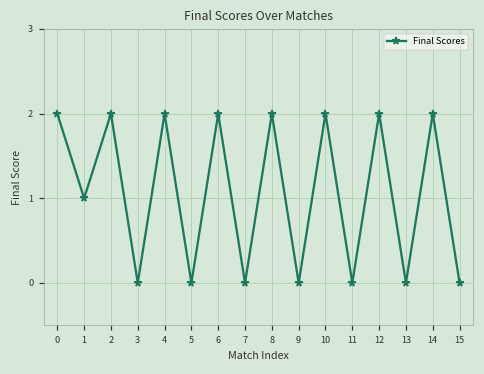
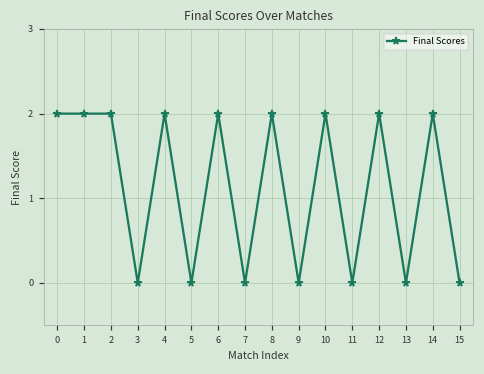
  {
    "0": 2,
-   "1": 1,
+   "1": 2,
    "2": 2,
    "3": 0,
    "4": 2,
    "5": 0,
    "6": 2,
    "7": 0,
    "8": 2,
    "9": 0,
    "10": 2,
    "11": 0,
    "12": 2,
    "13": 0,
    "14": 2,
    "15": 0
  }
